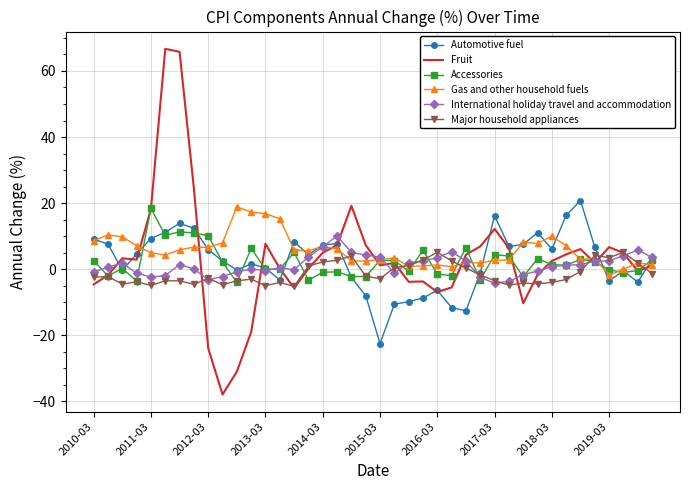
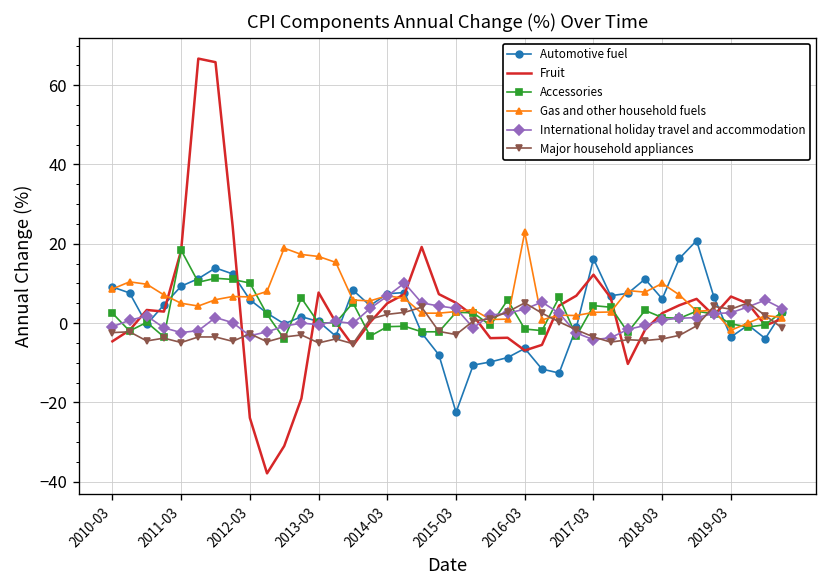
  {
    "Automotive fuel": {
      "2011-03": 9,
      "2015-03": -23,
      "2017-03": 16,
      "2018-03": 6,
      "2019-03": -4
    },
    "Fruit": {
      "2010-03": -5,
      "2012-03": -24,
      "2013-03": 8,
      "2014-03": 5,
-     "2015-03": 1,
+     "2015-03": 5,
      "2017-03": 12,
      "2018-03": 3,
      "2019-03": 7
    },
    "Accessories": {
      "2010-03": 3,
      "2012-03": 10,
      "2014-03": -1,
      "2016-03": -2,
      "2017-03": 4,
      "2019-03": 0
    },
    "Gas and other household fuels": {
      "2011-03": 5,
      "2013-03": 17,
-     "2016-03": 1,
+     "2016-03": 23,
      "2017-03": 3,
      "2018-03": 10,
      "2019-03": -2
    },
    "International holiday travel and accommodation": {
      "2010-03": -1,
      "2011-03": -2,
      "2015-03": 4,
      "2016-03": 4,
      "2019-03": 3
    },
    "Major household appliances": {
      "2010-03": -2,
      "2011-03": -5,
      "2013-03": -5,
      "2014-03": 2,
      "2015-03": -3,
      "2016-03": 5,
      "2018-03": -4,
      "2019-03": 4
    }
  }
